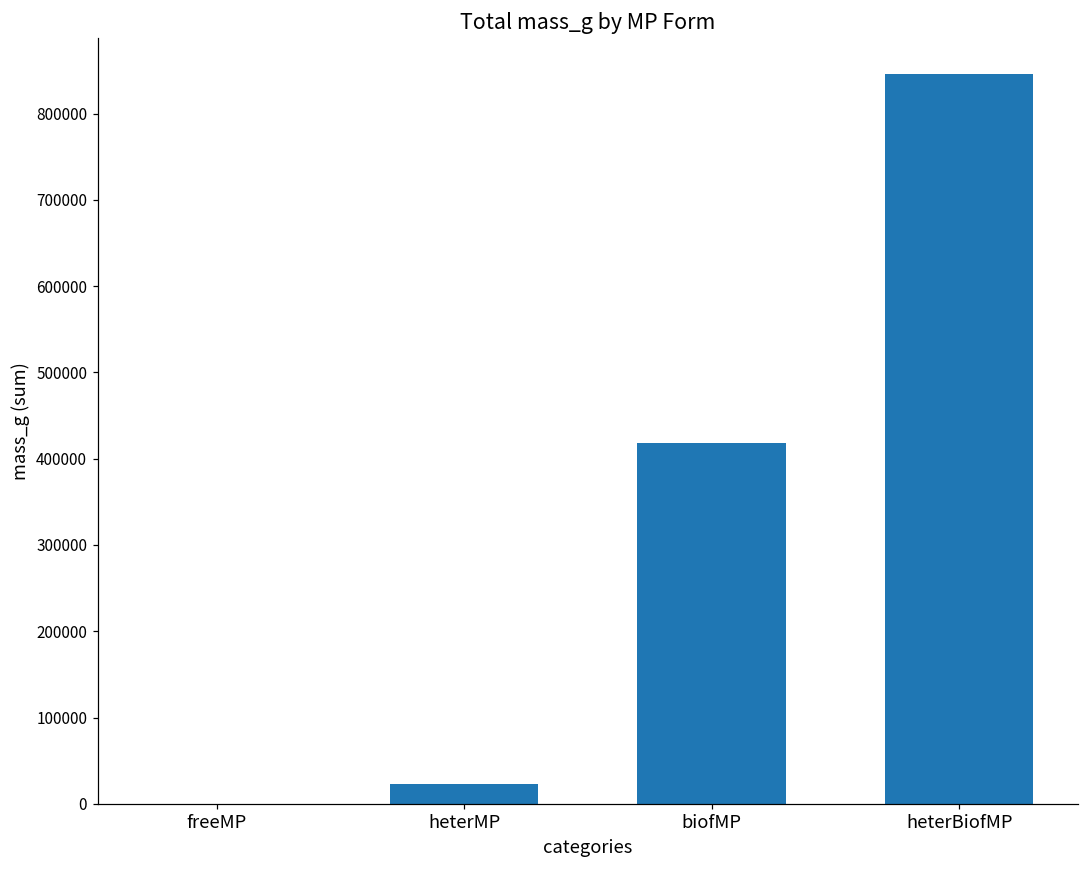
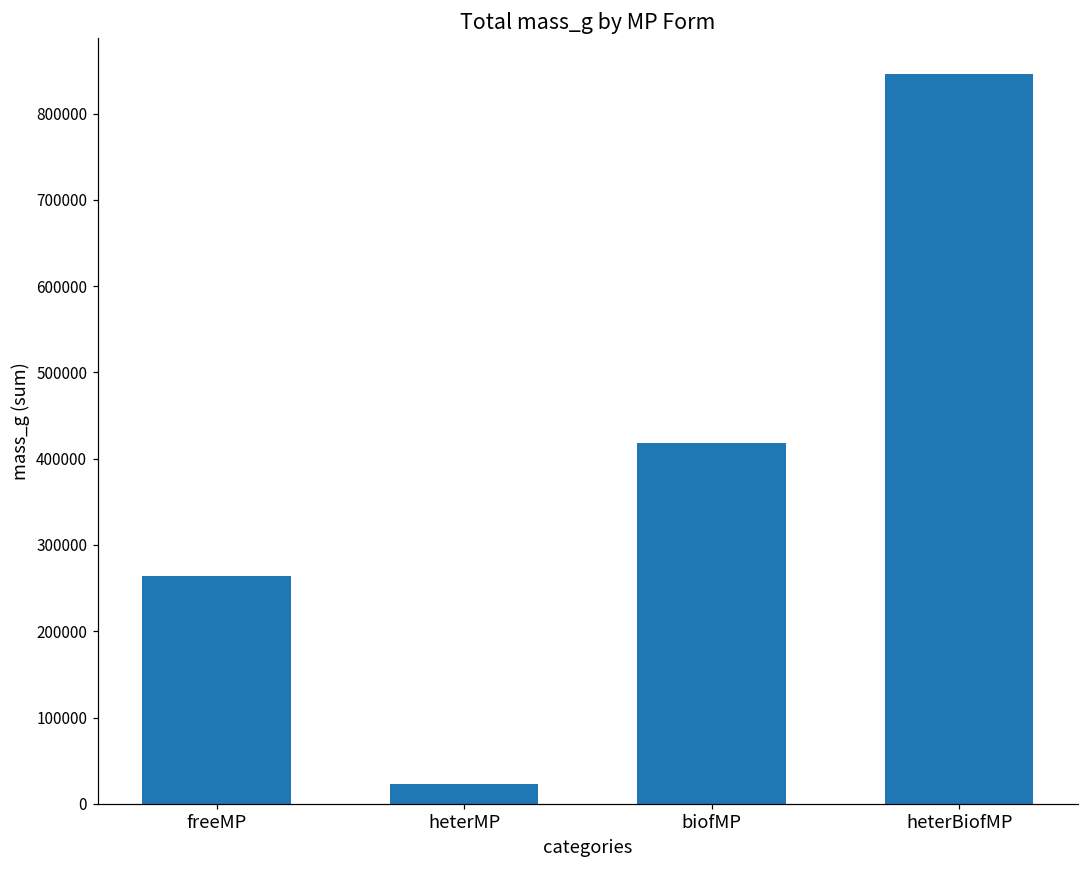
  {
-   "freeMP": 0,
+   "freeMP": 260000,
    "heterMP": 20000,
    "biofMP": 420000,
    "heterBiofMP": 850000
  }
